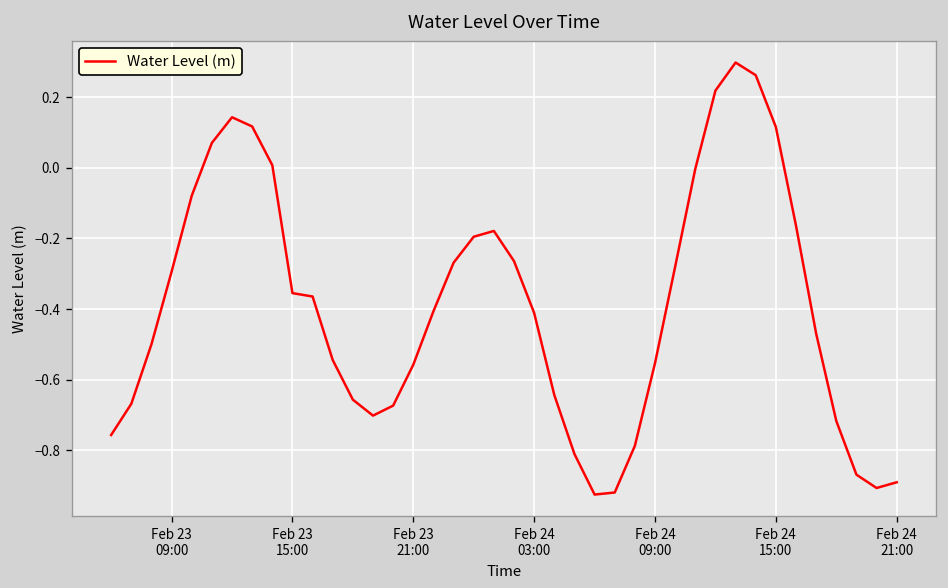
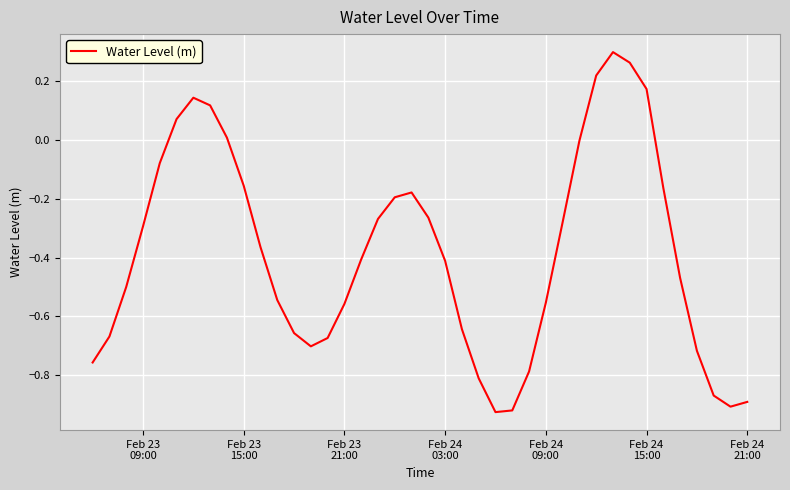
  {
    "Feb 23 09:00": -0.29,
-   "Feb 23 15:00": -0.35,
+   "Feb 23 15:00": -0.16,
    "Feb 23 21:00": -0.56,
    "Feb 24 03:00": -0.41,
    "Feb 24 09:00": -0.55,
-   "Feb 24 15:00": 0.12,
+   "Feb 24 15:00": 0.17,
    "Feb 24 21:00": -0.89
  }
